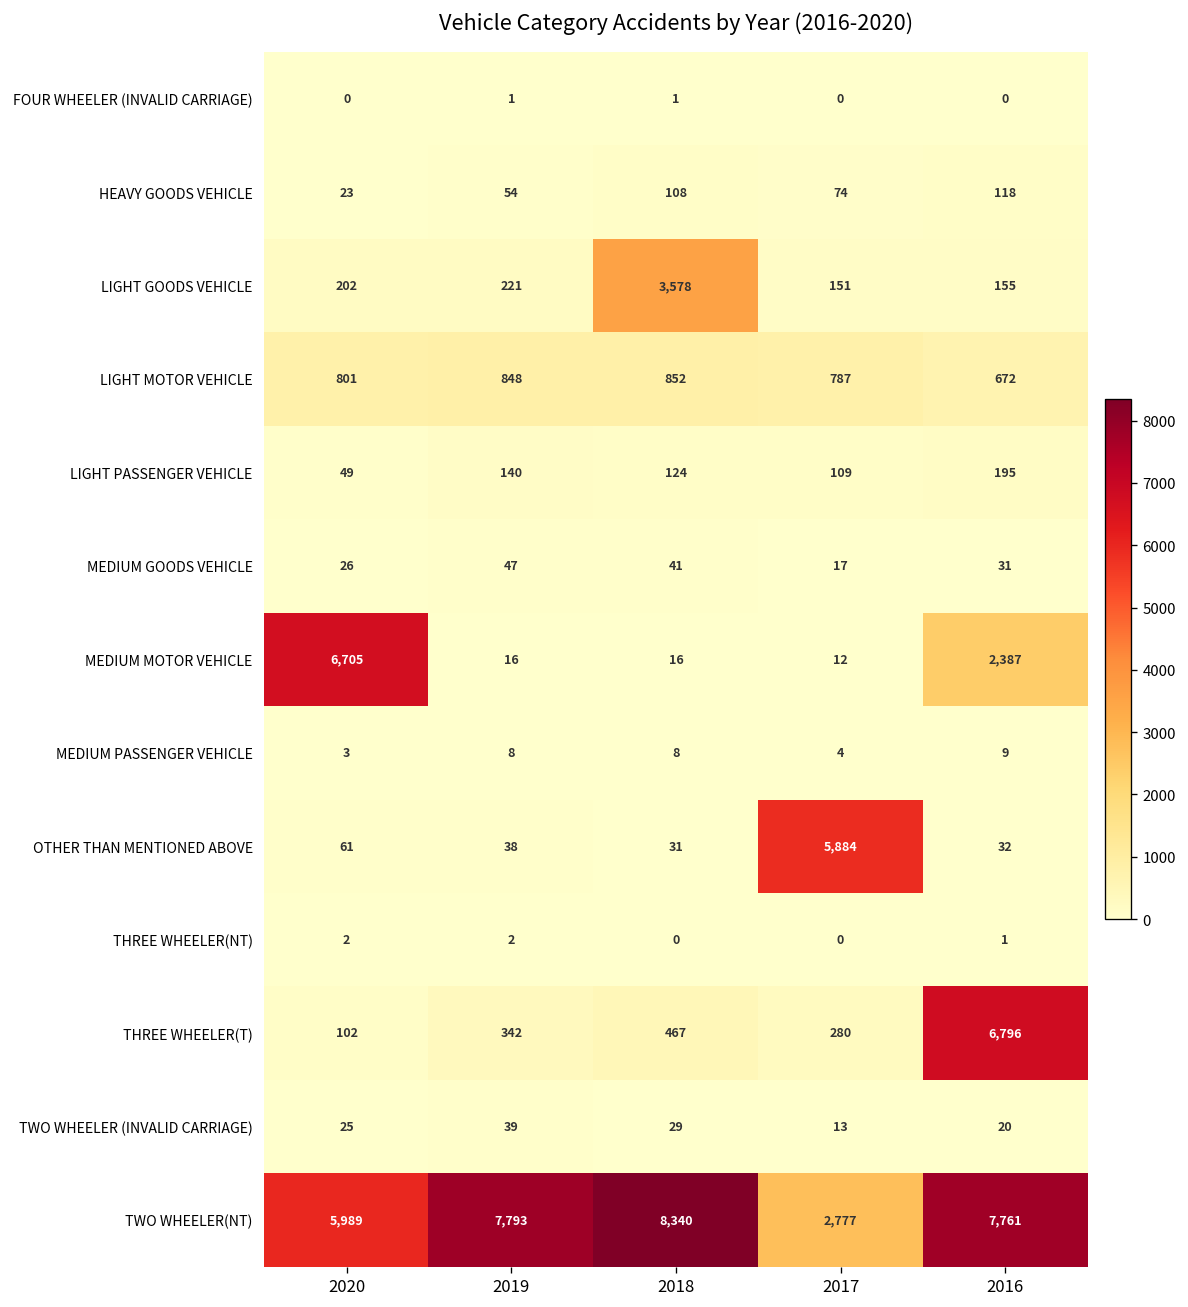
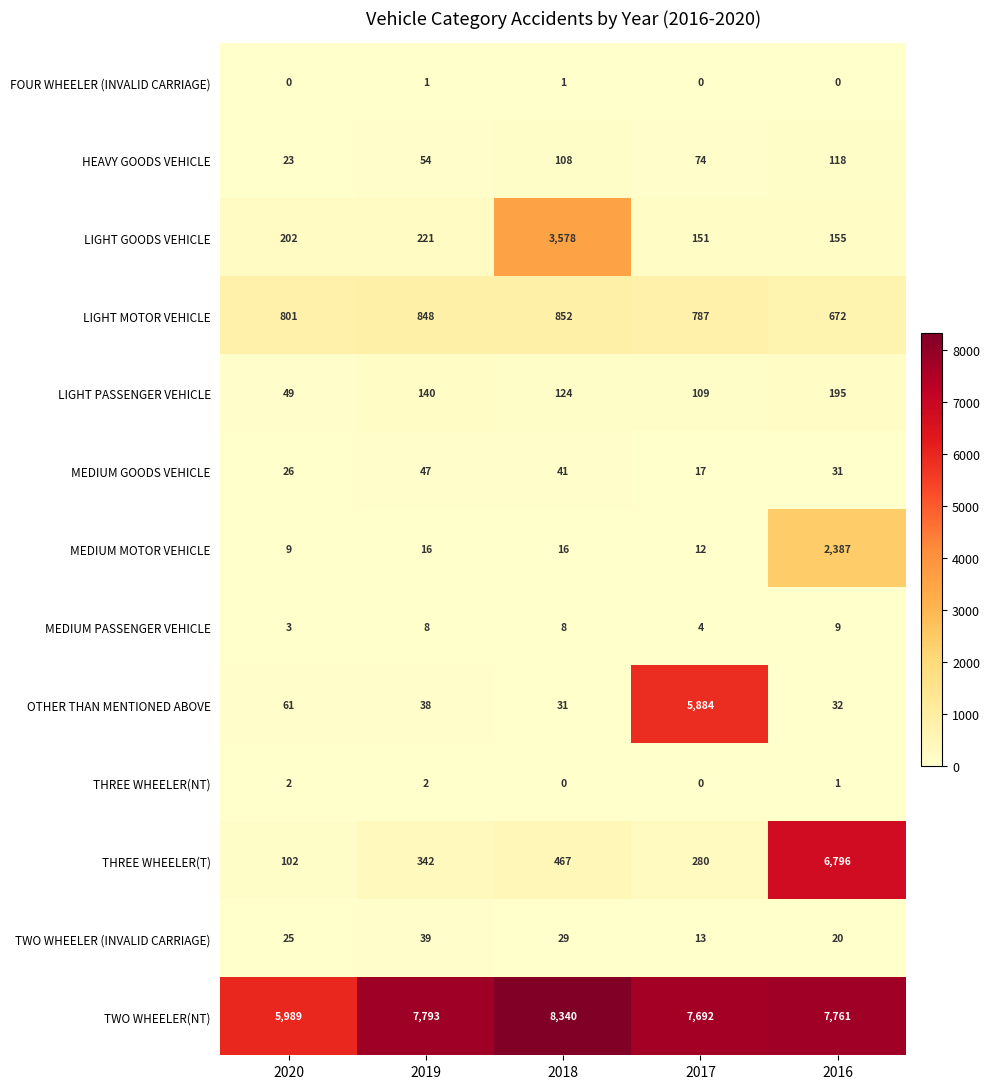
  {
    "FOUR WHEELER (INVALID CARRIAGE)": {
      "2020": "0",
      "2019": "1",
      "2018": "1",
      "2017": "0",
      "2016": "0"
    },
    "HEAVY GOODS VEHICLE": {
      "2020": "23",
      "2019": "54",
      "2018": "108",
      "2017": "74",
      "2016": "118"
    },
    "LIGHT GOODS VEHICLE": {
      "2020": "202",
      "2019": "221",
      "2018": "3,578",
      "2017": "151",
      "2016": "155"
    },
    "LIGHT MOTOR VEHICLE": {
      "2020": "801",
      "2019": "848",
      "2018": "852",
      "2017": "787",
      "2016": "672"
    },
    "LIGHT PASSENGER VEHICLE": {
      "2020": "49",
      "2019": "140",
      "2018": "124",
      "2017": "109",
      "2016": "195"
    },
    "MEDIUM GOODS VEHICLE": {
      "2020": "26",
      "2019": "47",
      "2018": "41",
      "2017": "17",
      "2016": "31"
    },
    "MEDIUM MOTOR VEHICLE": {
-     "2020": "6,705",
+     "2020": "9",
      "2019": "16",
      "2018": "16",
      "2017": "12",
      "2016": "2,387"
    },
    "MEDIUM PASSENGER VEHICLE": {
      "2020": "3",
      "2019": "8",
      "2018": "8",
      "2017": "4",
      "2016": "9"
    },
    "OTHER THAN MENTIONED ABOVE": {
      "2020": "61",
      "2019": "38",
      "2018": "31",
      "2017": "5,884",
      "2016": "32"
    },
    "THREE WHEELER(NT)": {
      "2020": "2",
      "2019": "2",
      "2018": "0",
      "2017": "0",
      "2016": "1"
    },
    "THREE WHEELER(T)": {
      "2020": "102",
      "2019": "342",
      "2018": "467",
      "2017": "280",
      "2016": "6,796"
    },
    "TWO WHEELER (INVALID CARRIAGE)": {
      "2020": "25",
      "2019": "39",
      "2018": "29",
      "2017": "13",
      "2016": "20"
    },
    "TWO WHEELER(NT)": {
      "2020": "5,989",
      "2019": "7,793",
      "2018": "8,340",
-     "2017": "2,777",
+     "2017": "7,692",
      "2016": "7,761"
    }
  }
